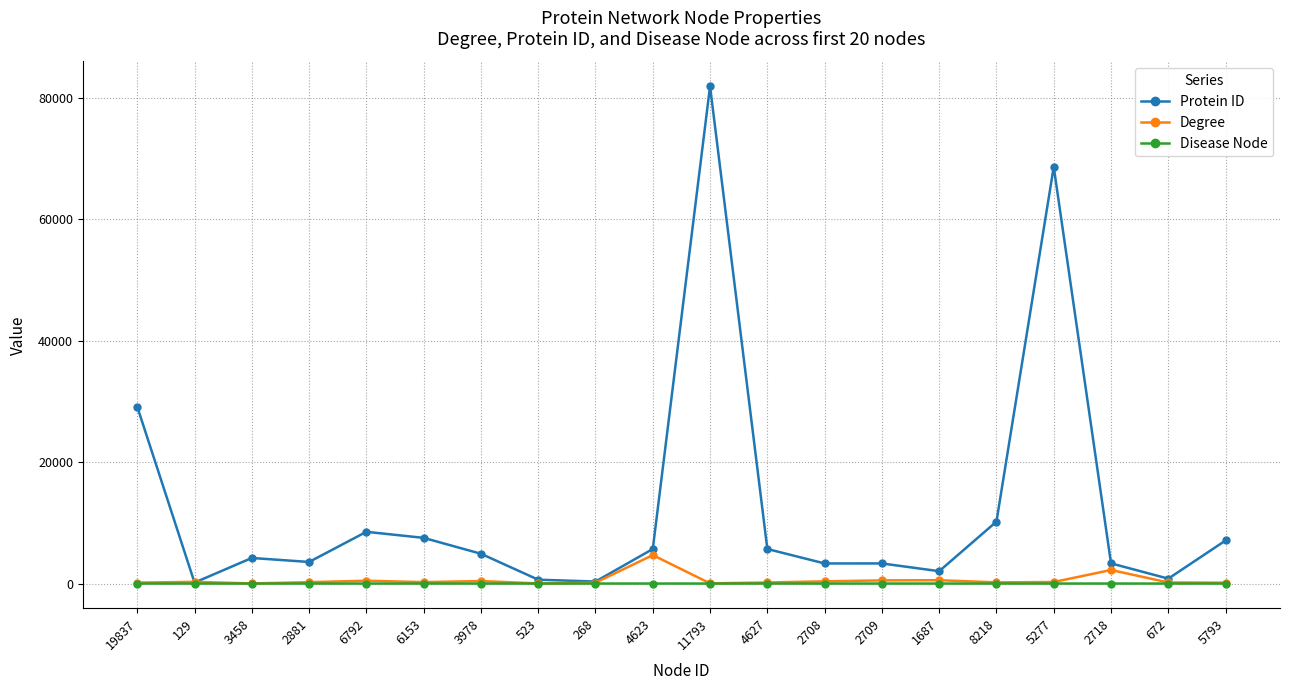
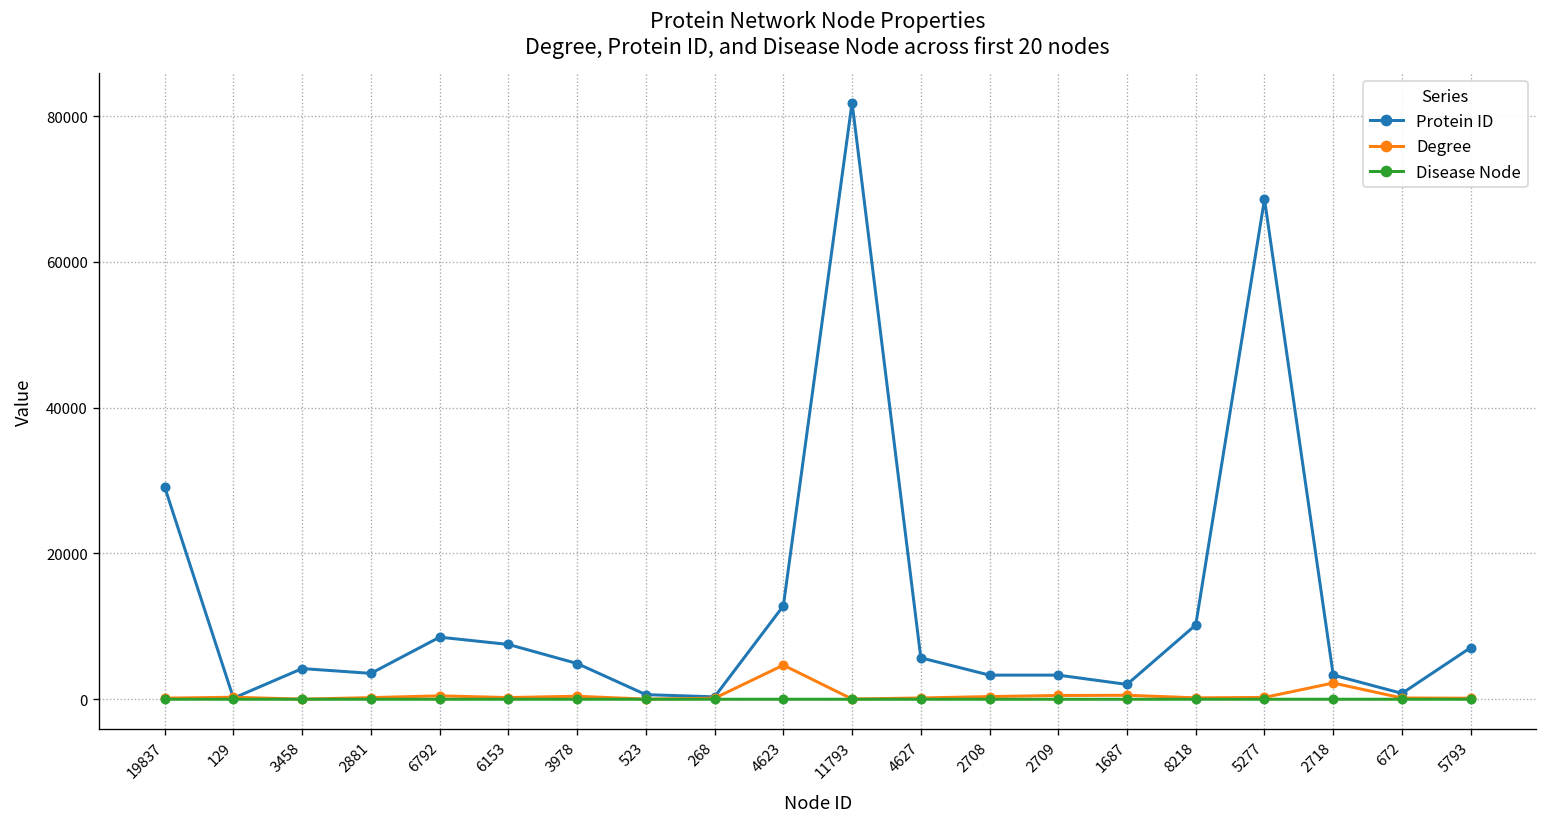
  {
    "Protein ID": {
      "19837": 29000,
      "3458": 4000,
      "2881": 4000,
      "6792": 9000,
      "6153": 8000,
      "3978": 5000,
      "523": 1000,
-     "4623": 6000,
+     "4623": 13000,
      "11793": 82000,
      "4627": 6000,
      "2708": 3000,
      "2709": 3000,
      "1687": 2000,
      "8218": 10000,
      "5277": 69000,
      "2718": 3000,
      "672": 1000,
      "5793": 7000
    },
    "Degree": {
      "6792": 0,
      "4623": 5000,
      "2709": 1000,
      "1687": 1000,
      "2718": 2000
    },
    "Disease Node": {
      "6792": 0,
      "4623": 0,
      "2709": 0,
      "1687": 0,
      "2718": 0
    }
  }
